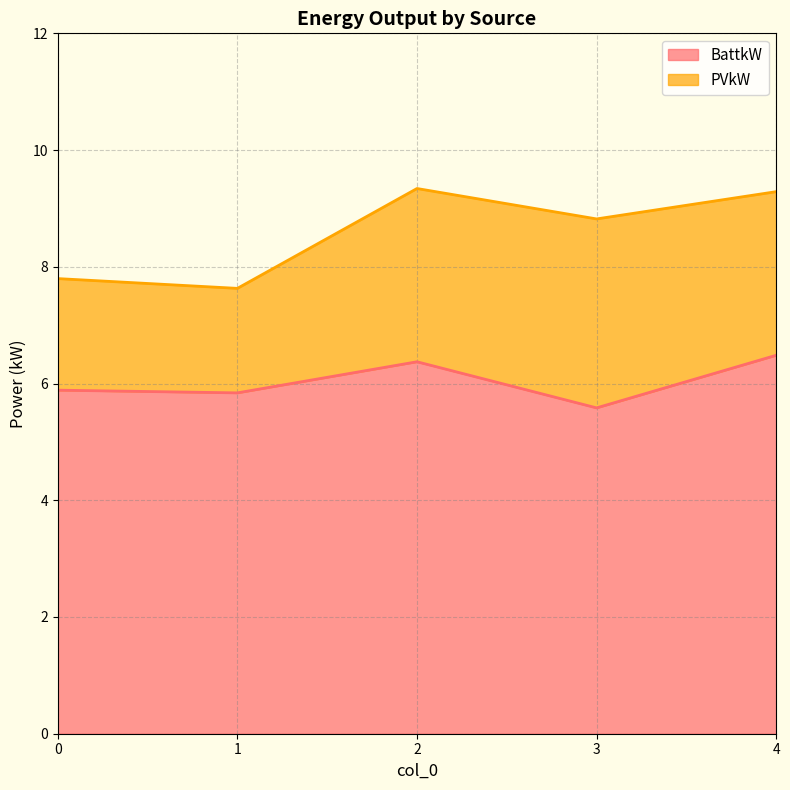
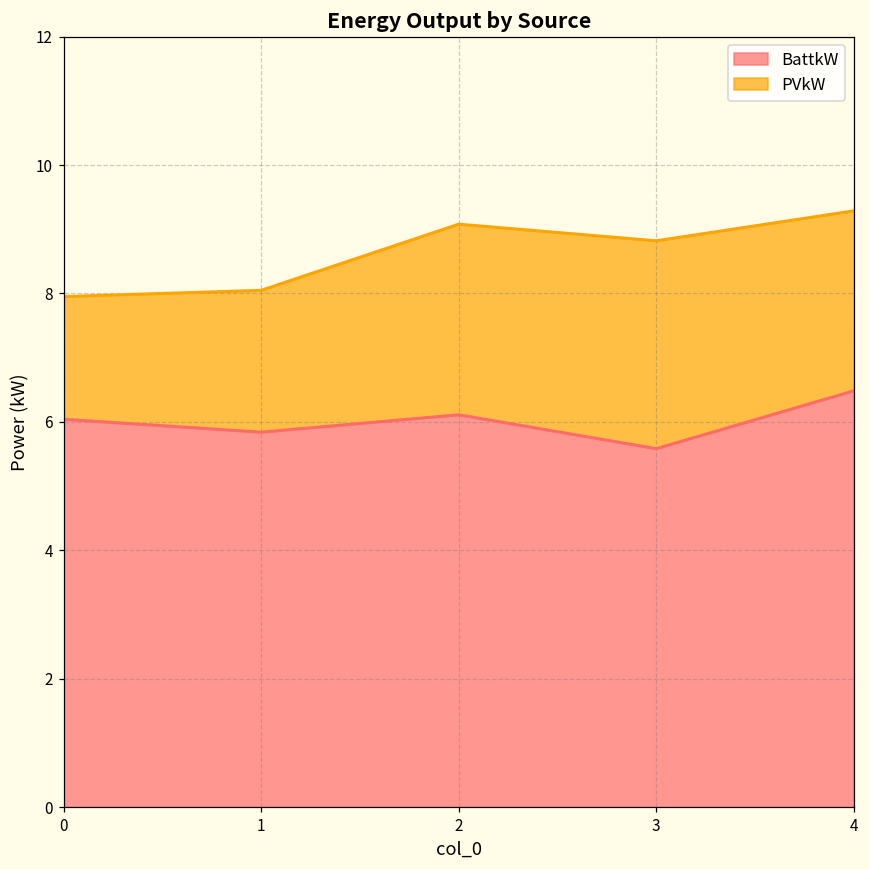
  {
    "BattkW": {
-     "0": 5.9,
+     "0": 6.0,
      "1": 5.8,
-     "2": 6.4,
+     "2": 6.1,
      "3": 5.6,
      "4": 6.5
    },
    "PVkW": {
      "0": 1.9,
-     "1": 1.8,
+     "1": 2.2,
      "2": 3.0,
      "3": 3.2,
      "4": 2.8
    }
  }
